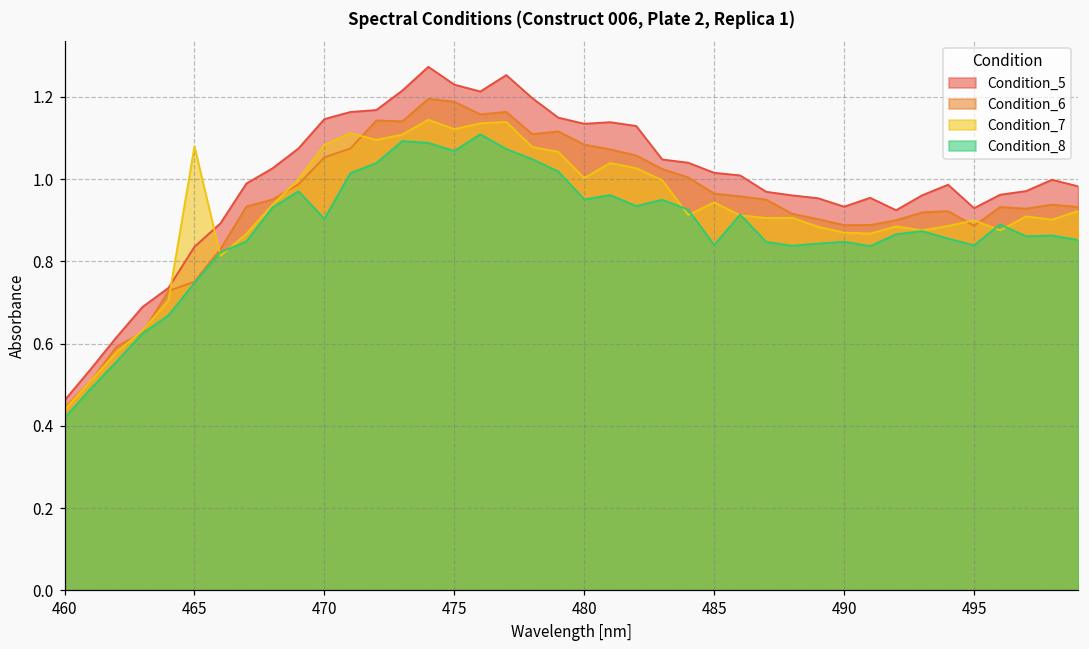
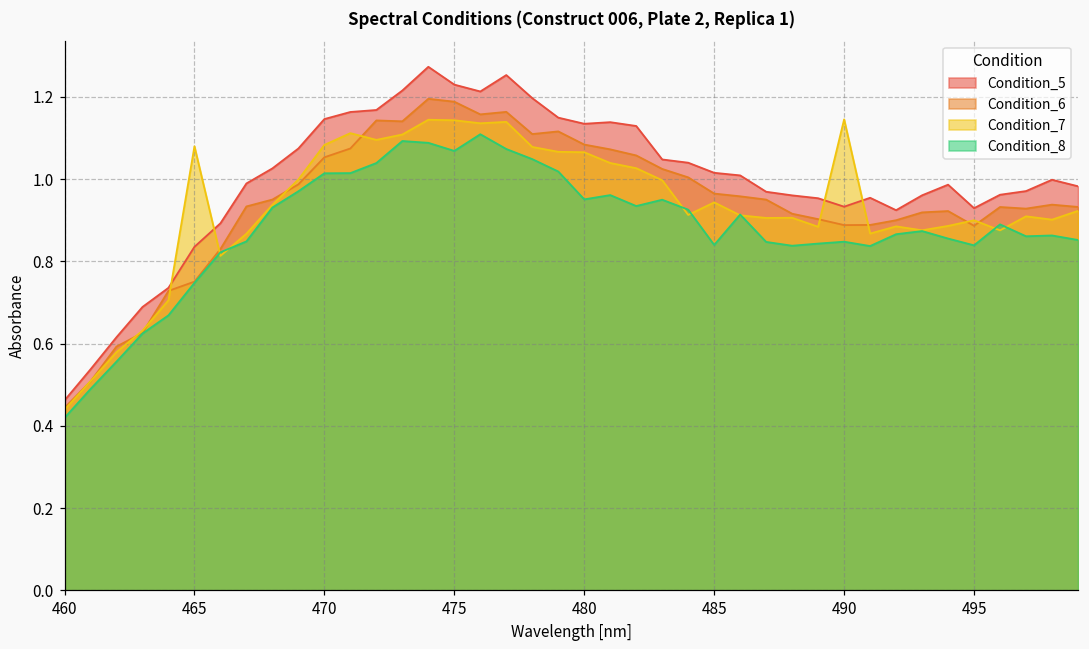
  {
    "Condition_7": {
      "465": 1.08,
      "470": 1.08,
-     "475": 1.12,
-     "480": 1.00,
+     "475": 1.14,
+     "480": 1.07,
      "485": 0.94,
-     "490": 0.87,
+     "490": 1.15,
      "495": 0.90
    },
    "Condition_8": {
      "460": 0.42,
-     "470": 0.90,
+     "470": 1.01,
      "475": 1.07,
      "480": 0.95,
      "485": 0.84,
      "490": 0.85,
      "495": 0.84
    }
  }
